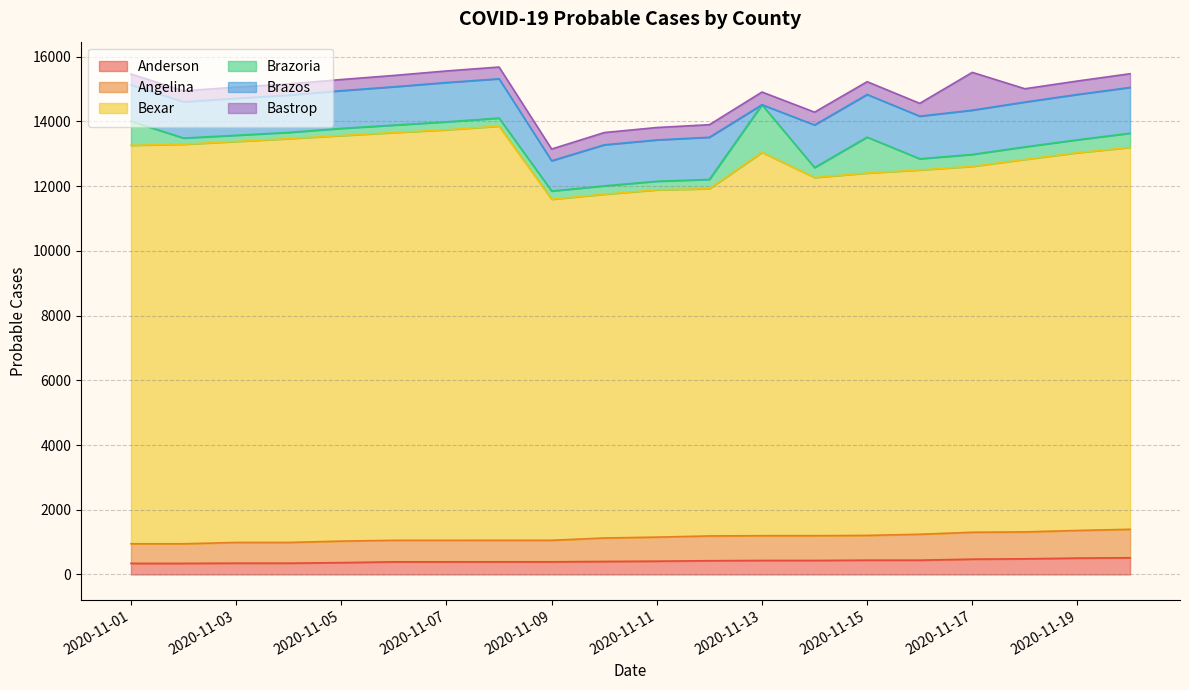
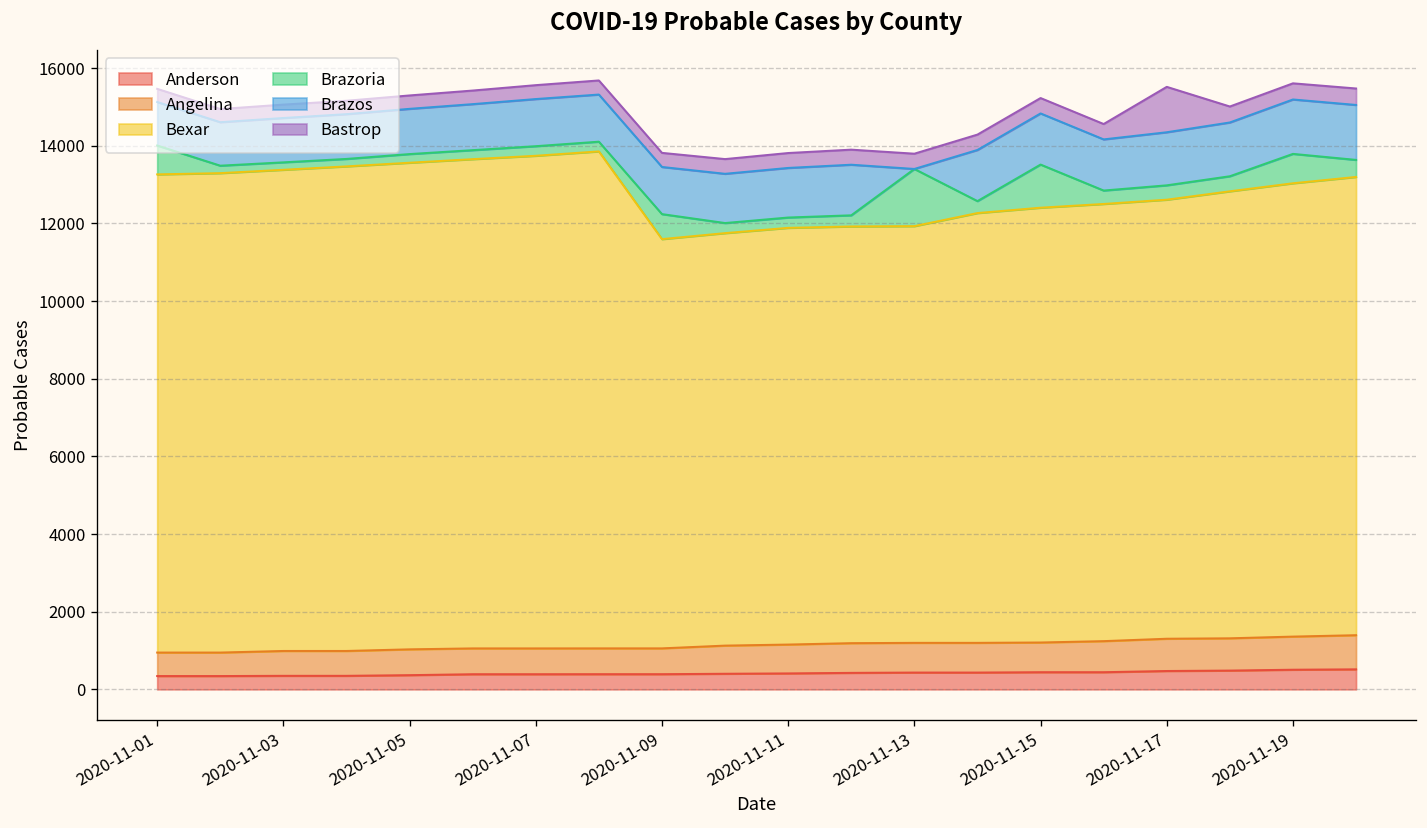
  {
    "Bexar": {
      "2020-11-01": 12300,
      "2020-11-03": 12400,
      "2020-11-05": 12500,
      "2020-11-07": 12700,
      "2020-11-09": 10500,
      "2020-11-11": 10700,
-     "2020-11-13": 11800,
+     "2020-11-13": 10700,
      "2020-11-15": 11200,
      "2020-11-17": 11300,
      "2020-11-19": 11700
    },
    "Brazoria": {
      "2020-11-03": 200,
      "2020-11-05": 200,
      "2020-11-07": 200,
-     "2020-11-09": 300,
+     "2020-11-09": 600,
      "2020-11-11": 300,
      "2020-11-15": 1100,
      "2020-11-17": 400,
-     "2020-11-19": 400
+     "2020-11-19": 800
    },
    "Brazos": {
      "2020-11-05": 1200,
      "2020-11-07": 1200,
-     "2020-11-09": 900,
+     "2020-11-09": 1200,
      "2020-11-11": 1300,
      "2020-11-15": 1300,
      "2020-11-17": 1400,
      "2020-11-19": 1400
    },
    "Bastrop": {
      "2020-11-05": 300,
      "2020-11-07": 400,
      "2020-11-09": 400,
      "2020-11-11": 400,
      "2020-11-13": 400,
      "2020-11-15": 400,
      "2020-11-17": 1200,
      "2020-11-19": 400
    }
  }
